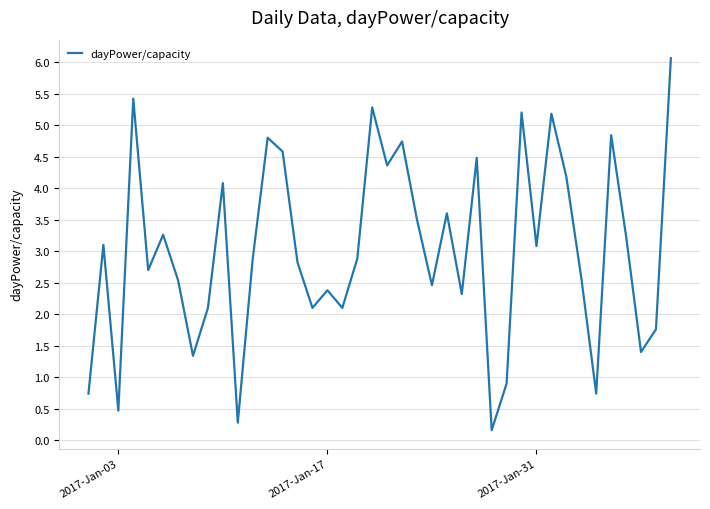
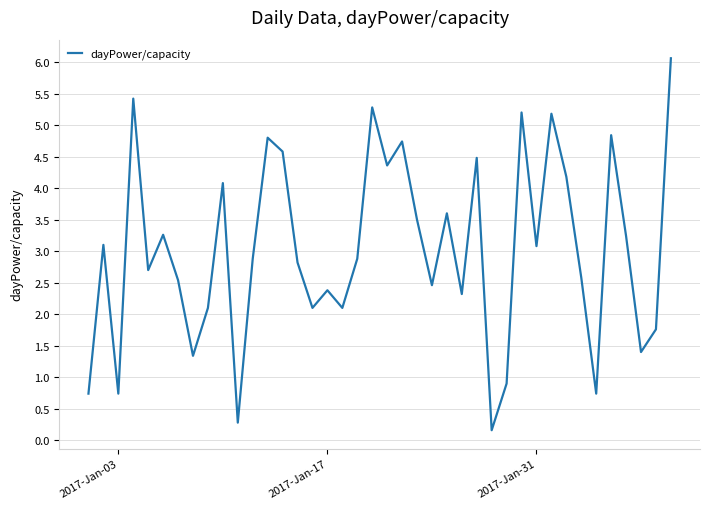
  {
-   "2017-Jan-03": 0.5,
+   "2017-Jan-03": 0.7,
    "2017-Jan-17": 2.4,
    "2017-Jan-31": 3.1
  }
